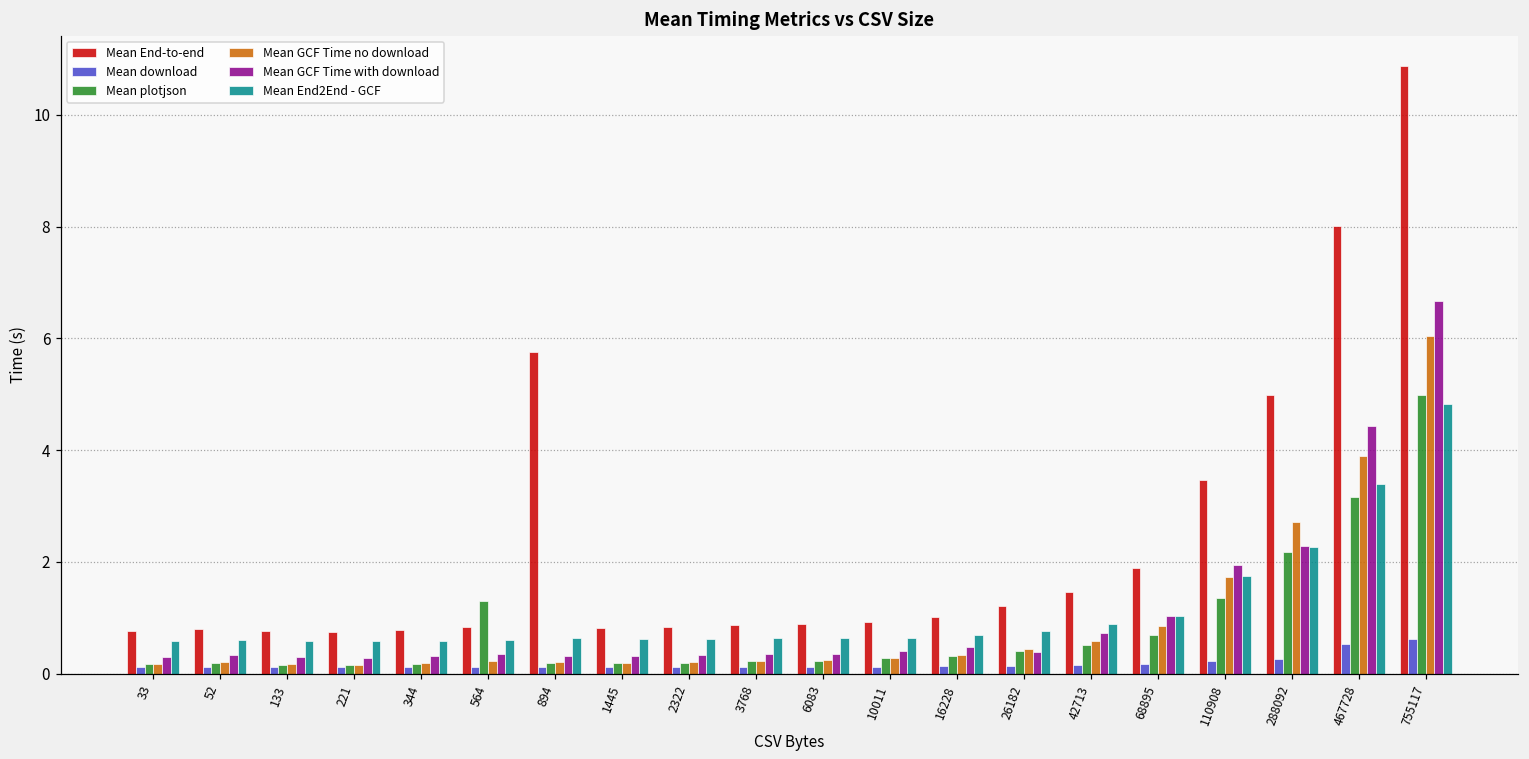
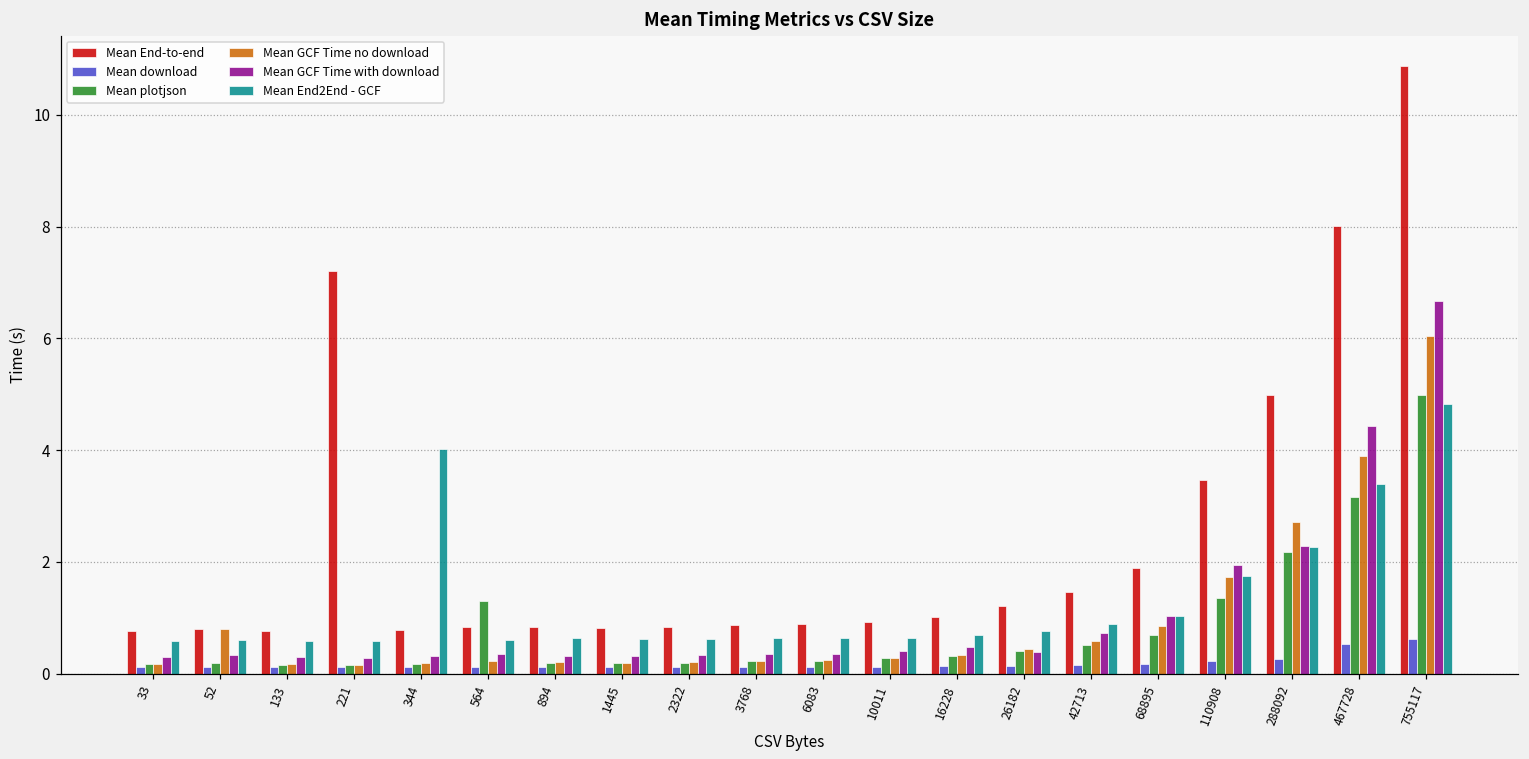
  {
    "Mean End-to-end": {
      "33": 0.8,
      "52": 0.8,
      "133": 0.8,
-     "221": 0.7,
+     "221": 7.2,
      "344": 0.8,
      "564": 0.8,
-     "894": 5.8,
+     "894": 0.8,
      "1445": 0.8,
      "2322": 0.8,
      "3768": 0.9,
      "6083": 0.9,
      "10011": 0.9,
      "16228": 1.0,
      "26182": 1.2,
      "42713": 1.5,
      "68895": 1.9,
      "110908": 3.5,
      "288092": 5.0,
      "467728": 8.0,
      "755117": 10.9
    },
    "Mean download": {
      "33": 0.1,
      "52": 0.1,
      "133": 0.1,
      "221": 0.1,
      "344": 0.1,
      "564": 0.1,
      "894": 0.1,
      "1445": 0.1,
      "2322": 0.1,
      "3768": 0.1,
      "6083": 0.1,
      "10011": 0.1,
      "16228": 0.1,
      "26182": 0.1,
      "42713": 0.1,
      "68895": 0.2,
      "110908": 0.2,
      "288092": 0.3,
      "467728": 0.5,
      "755117": 0.6
    },
    "Mean plotjson": {
      "33": 0.2,
      "52": 0.2,
      "133": 0.2,
      "221": 0.2,
      "344": 0.2,
      "564": 1.3,
      "894": 0.2,
      "1445": 0.2,
      "2322": 0.2,
      "3768": 0.2,
      "6083": 0.2,
      "10011": 0.3,
      "16228": 0.3,
      "26182": 0.4,
      "42713": 0.5,
      "68895": 0.7,
      "110908": 1.3,
      "288092": 2.2,
      "467728": 3.2,
      "755117": 5.0
    },
    "Mean GCF Time no download": {
      "33": 0.2,
-     "52": 0.2,
+     "52": 0.8,
      "133": 0.2,
      "221": 0.2,
      "344": 0.2,
      "564": 0.2,
      "894": 0.2,
      "1445": 0.2,
      "2322": 0.2,
      "3768": 0.2,
      "6083": 0.2,
      "10011": 0.3,
      "16228": 0.3,
      "26182": 0.4,
      "42713": 0.6,
      "68895": 0.9,
      "110908": 1.7,
      "288092": 2.7,
      "467728": 3.9,
      "755117": 6.0
    },
    "Mean GCF Time with download": {
      "33": 0.3,
      "52": 0.3,
      "133": 0.3,
      "221": 0.3,
      "344": 0.3,
      "564": 0.4,
      "894": 0.3,
      "1445": 0.3,
      "2322": 0.3,
      "3768": 0.3,
      "6083": 0.4,
      "10011": 0.4,
      "16228": 0.5,
      "26182": 0.4,
      "42713": 0.7,
      "68895": 1.0,
      "110908": 1.9,
      "288092": 2.3,
      "467728": 4.4,
      "755117": 6.7
    },
    "Mean End2End - GCF": {
      "33": 0.6,
      "52": 0.6,
      "133": 0.6,
      "221": 0.6,
-     "344": 0.6,
+     "344": 4.0,
      "564": 0.6,
      "894": 0.6,
      "1445": 0.6,
      "2322": 0.6,
      "3768": 0.6,
      "6083": 0.6,
      "10011": 0.6,
      "16228": 0.7,
      "26182": 0.8,
      "42713": 0.9,
      "68895": 1.0,
      "110908": 1.7,
      "288092": 2.3,
      "467728": 3.4,
      "755117": 4.8
    }
  }
